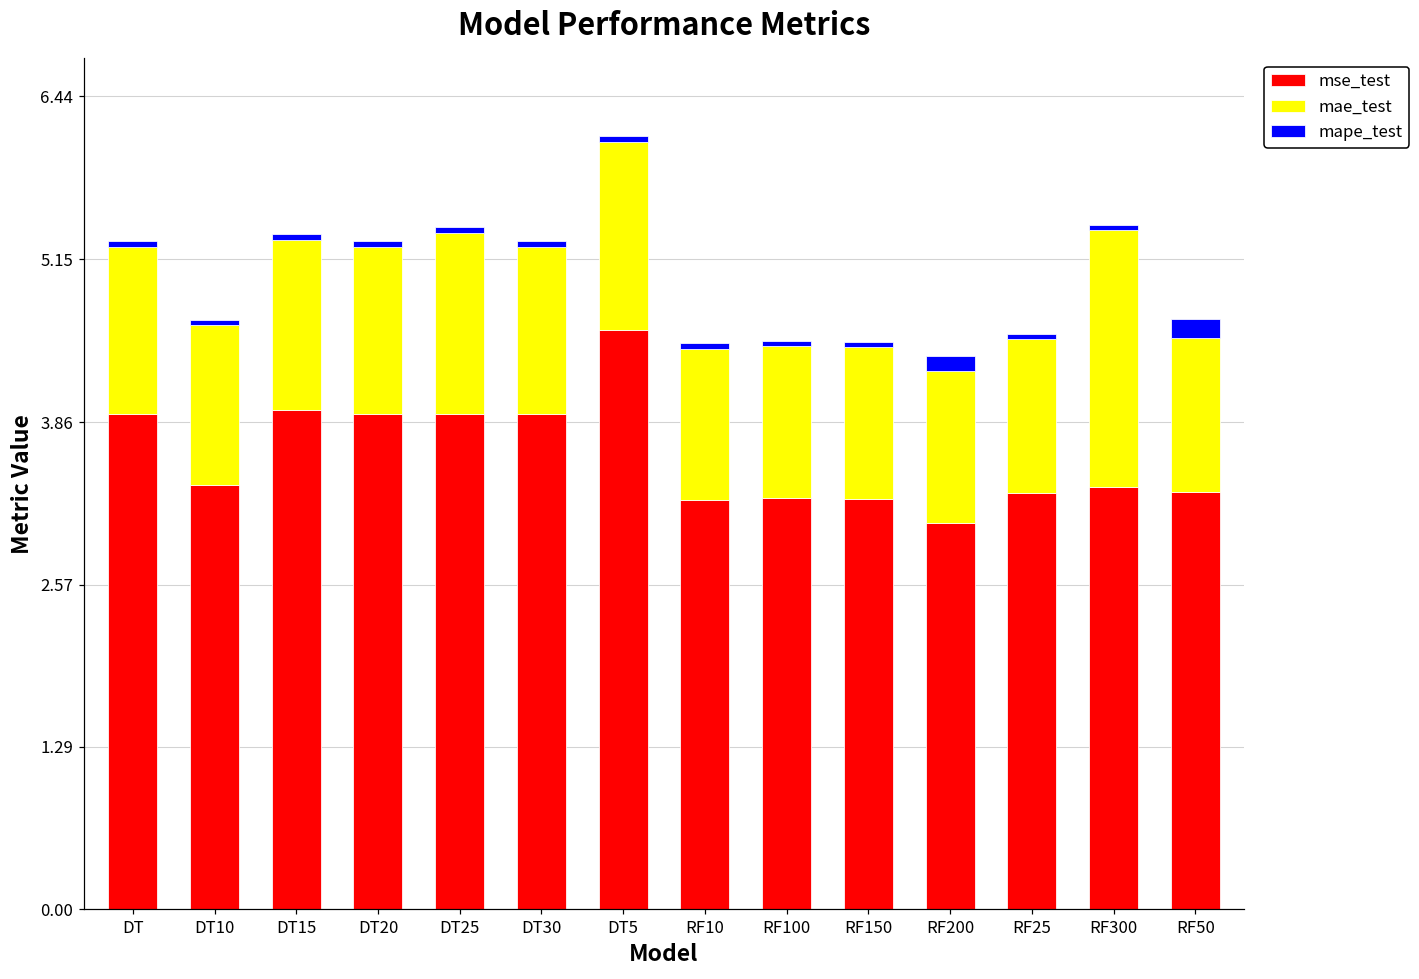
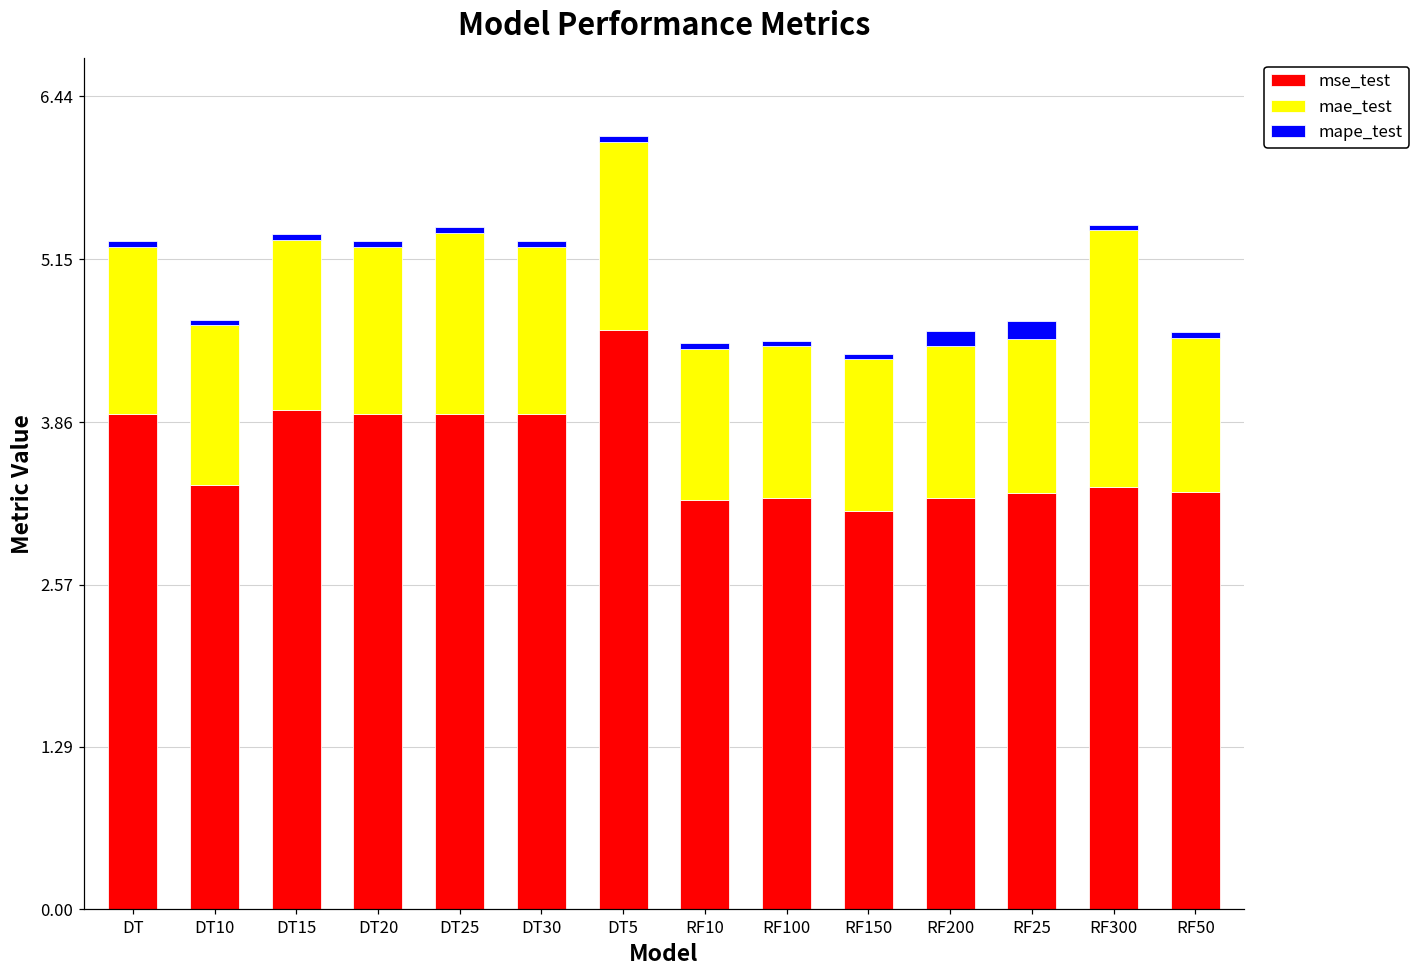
  {
    "mse_test": {
      "DT": 3.93,
      "DT10": 3.37,
      "DT15": 3.96,
      "DT20": 3.93,
      "DT25": 3.93,
      "DT30": 3.93,
      "DT5": 4.59,
      "RF10": 3.25,
      "RF100": 3.26,
-     "RF150": 3.25,
-     "RF200": 3.06,
+     "RF150": 3.15,
+     "RF200": 3.26,
      "RF25": 3.30,
      "RF300": 3.34,
      "RF50": 3.31
    },
    "mae_test": {
      "DT": 1.32,
      "DT10": 1.26,
      "DT15": 1.34,
      "DT20": 1.32,
      "DT25": 1.43,
      "DT30": 1.32,
      "DT5": 1.49,
      "RF10": 1.19,
      "RF100": 1.20,
      "RF150": 1.20,
      "RF200": 1.20,
      "RF25": 1.22,
      "RF300": 2.03,
      "RF50": 1.22
    },
    "mape_test": {
      "DT": 0.05,
      "DT10": 0.04,
      "DT15": 0.05,
      "DT20": 0.05,
      "DT25": 0.05,
      "DT30": 0.05,
      "DT5": 0.05,
      "RF10": 0.04,
      "RF100": 0.04,
      "RF150": 0.04,
      "RF200": 0.12,
-     "RF25": 0.04,
+     "RF25": 0.14,
      "RF300": 0.04,
-     "RF50": 0.15
+     "RF50": 0.04
    }
  }
